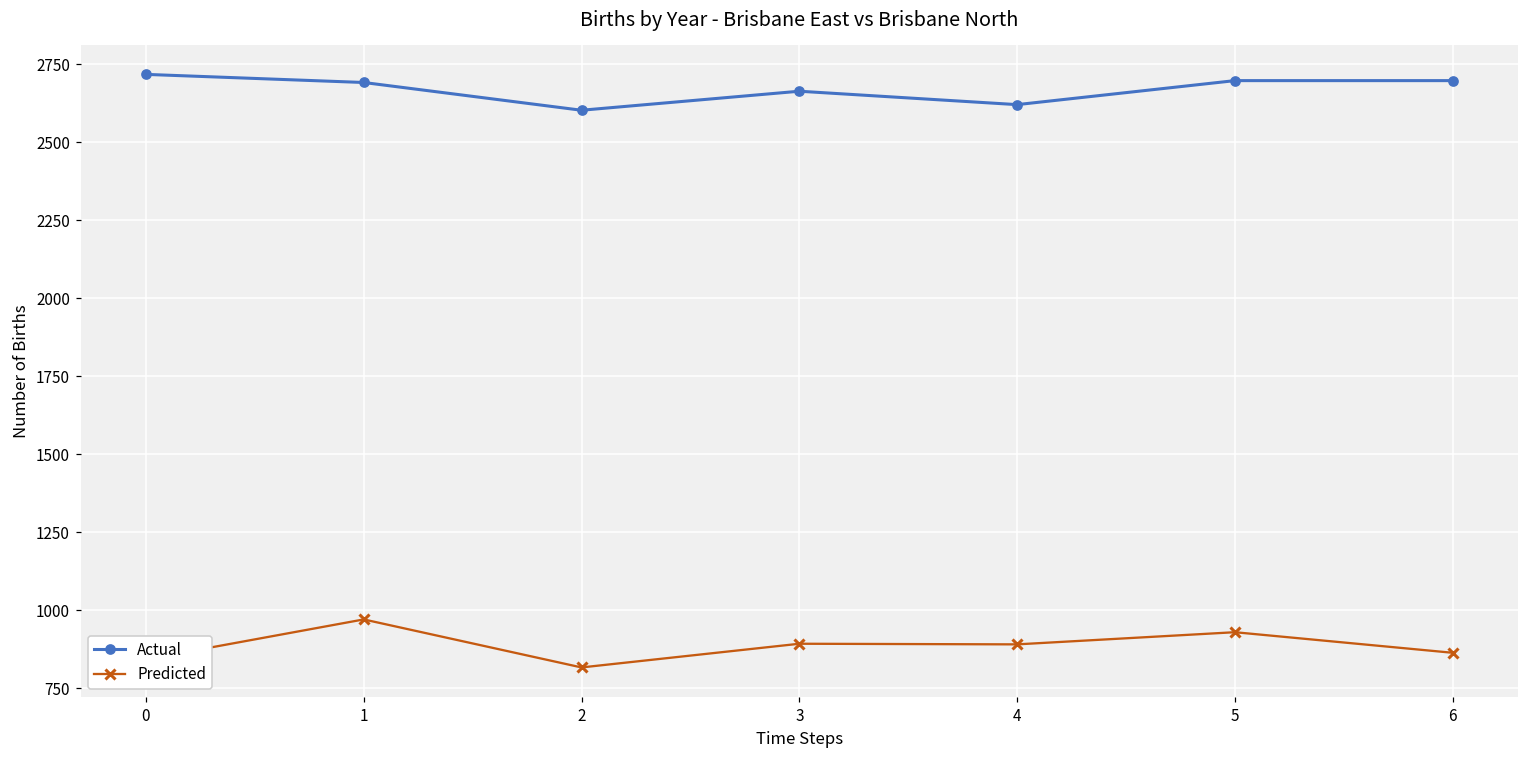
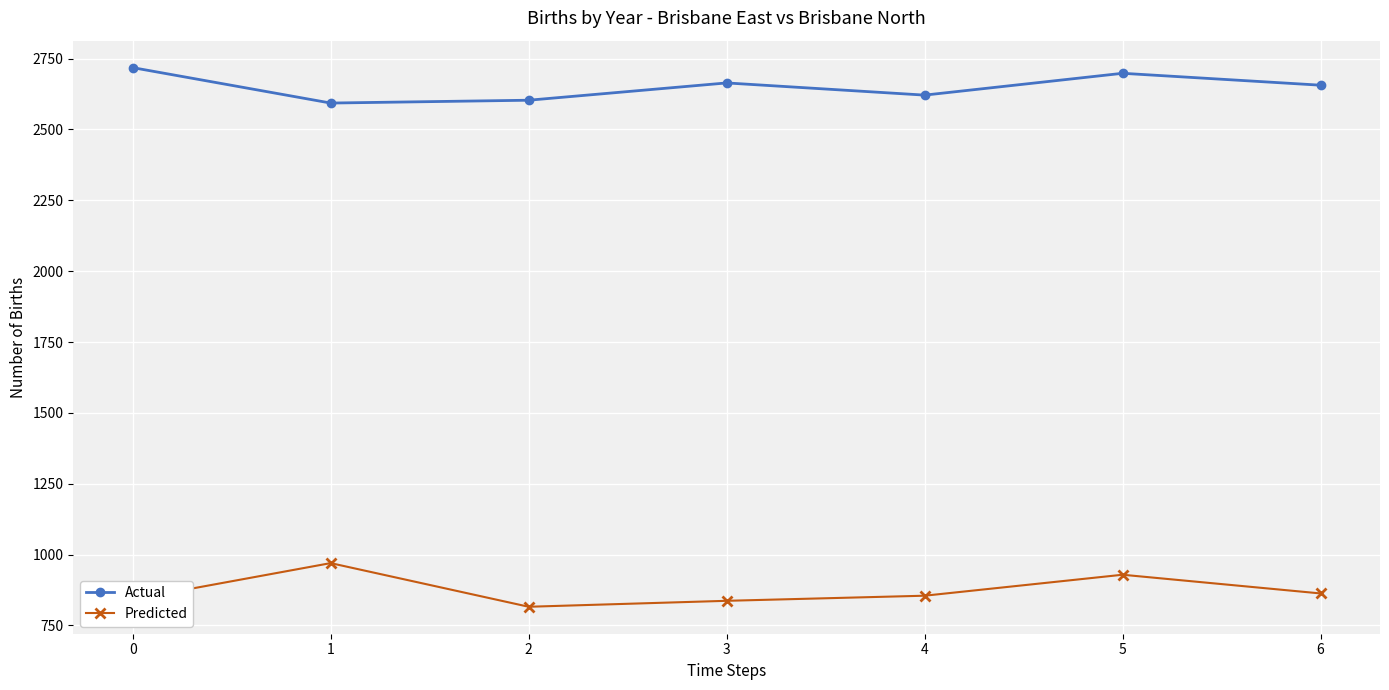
  {
    "Actual": {
      "0": 2720,
-     "1": 2690,
+     "1": 2590,
      "2": 2600,
      "3": 2660,
      "4": 2620,
      "5": 2700,
-     "6": 2700
+     "6": 2660
    },
    "Predicted": {
      "1": 970,
      "2": 820,
-     "3": 890,
-     "4": 890,
+     "3": 840,
+     "4": 860,
      "5": 930,
      "6": 860
    }
  }
